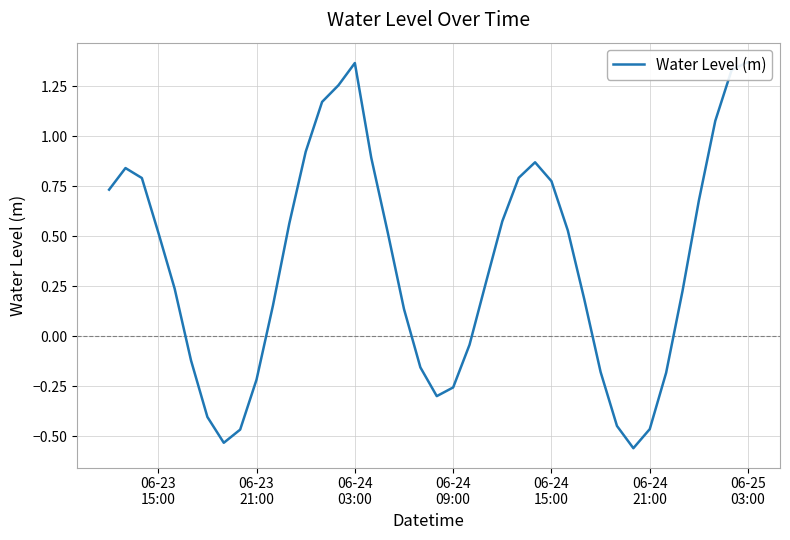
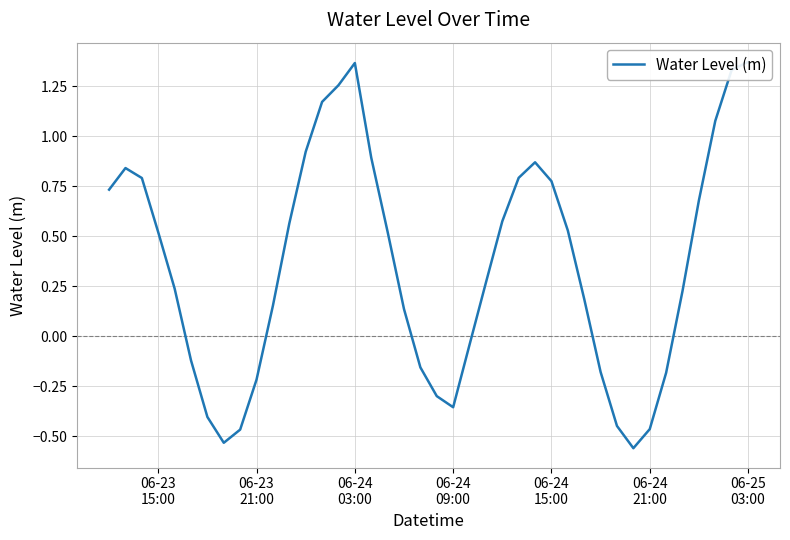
  {
    "06-23 15:00": 0.52,
    "06-23 21:00": -0.22,
    "06-24 03:00": 1.37,
-   "06-24 09:00": -0.25,
+   "06-24 09:00": -0.35,
    "06-24 15:00": 0.78,
    "06-24 21:00": -0.46
  }
